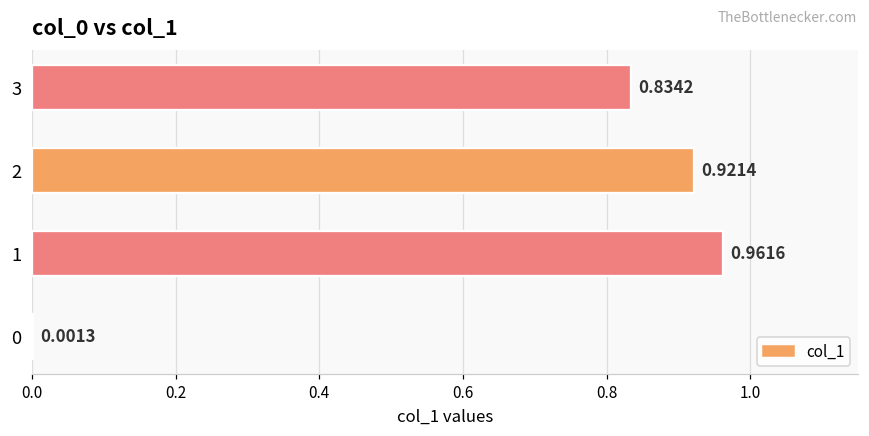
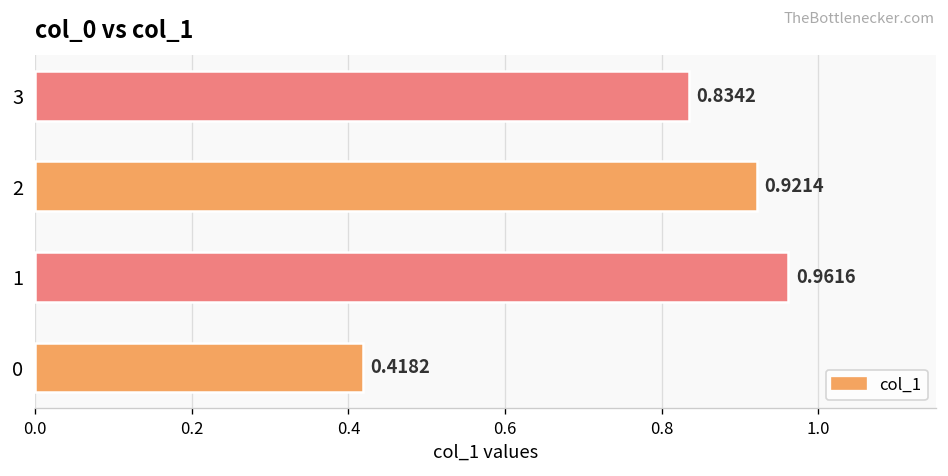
  {
    "3": 0.8342,
    "2": 0.9214,
    "1": 0.9616,
-   "0": 0.0013
+   "0": 0.4182
  }
